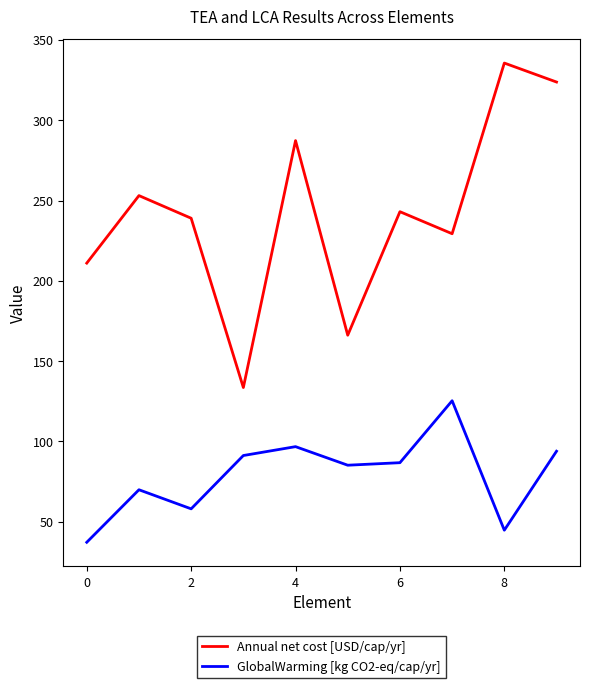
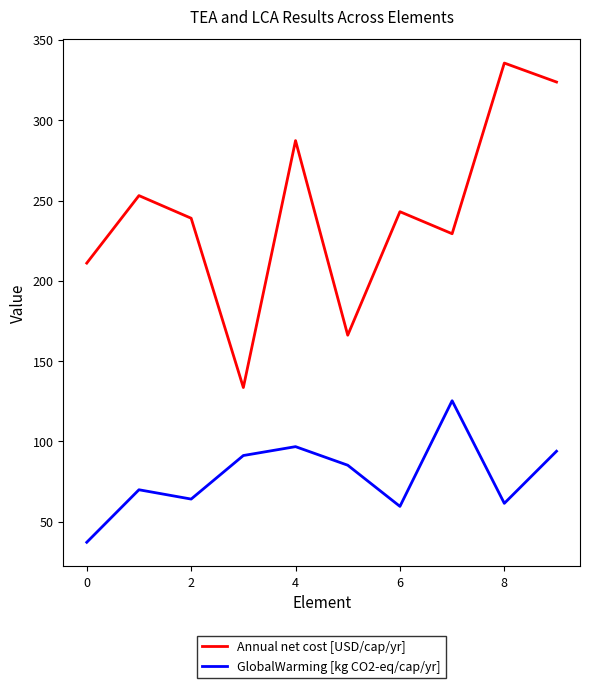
  {
    "Annual net cost [USD/cap/yr]": {
      "0": 211,
      "2": 239,
      "4": 287,
      "6": 243,
      "8": 336
    },
    "GlobalWarming [kg CO2-eq/cap/yr]": {
      "0": 37,
-     "2": 58,
+     "2": 64,
      "4": 97,
-     "6": 87,
-     "8": 45
+     "6": 60,
+     "8": 61
    }
  }
